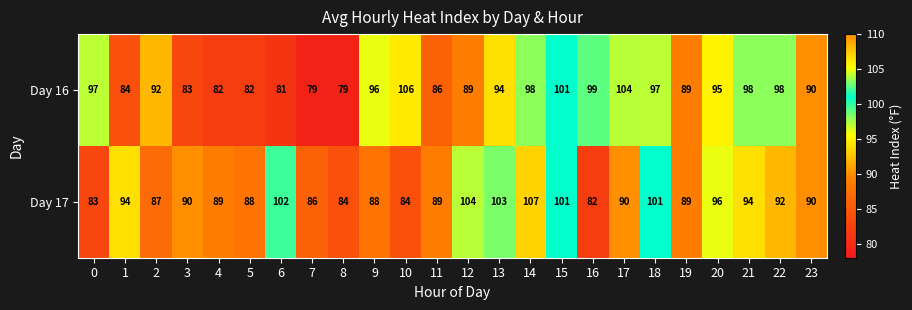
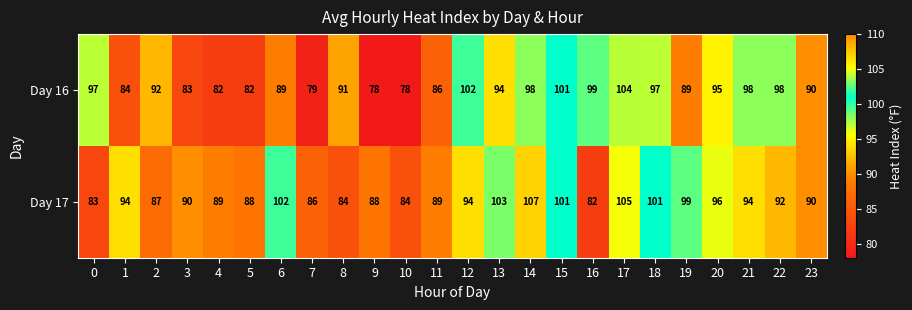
  {
    "Day 16": {
      "0": 97,
      "1": 84,
      "2": 92,
      "3": 83,
      "4": 82,
      "5": 82,
-     "6": 81,
+     "6": 89,
      "7": 79,
-     "8": 79,
-     "9": 96,
-     "10": 106,
+     "8": 91,
+     "9": 78,
+     "10": 78,
      "11": 86,
-     "12": 89,
+     "12": 102,
      "13": 94,
      "14": 98,
      "15": 101,
      "16": 99,
      "17": 104,
      "18": 97,
      "19": 89,
      "20": 95,
      "21": 98,
      "22": 98,
      "23": 90
    },
    "Day 17": {
      "0": 83,
      "1": 94,
      "2": 87,
      "3": 90,
      "4": 89,
      "5": 88,
      "6": 102,
      "7": 86,
      "8": 84,
      "9": 88,
      "10": 84,
      "11": 89,
-     "12": 104,
+     "12": 94,
      "13": 103,
      "14": 107,
      "15": 101,
      "16": 82,
-     "17": 90,
+     "17": 105,
      "18": 101,
-     "19": 89,
+     "19": 99,
      "20": 96,
      "21": 94,
      "22": 92,
      "23": 90
    }
  }
